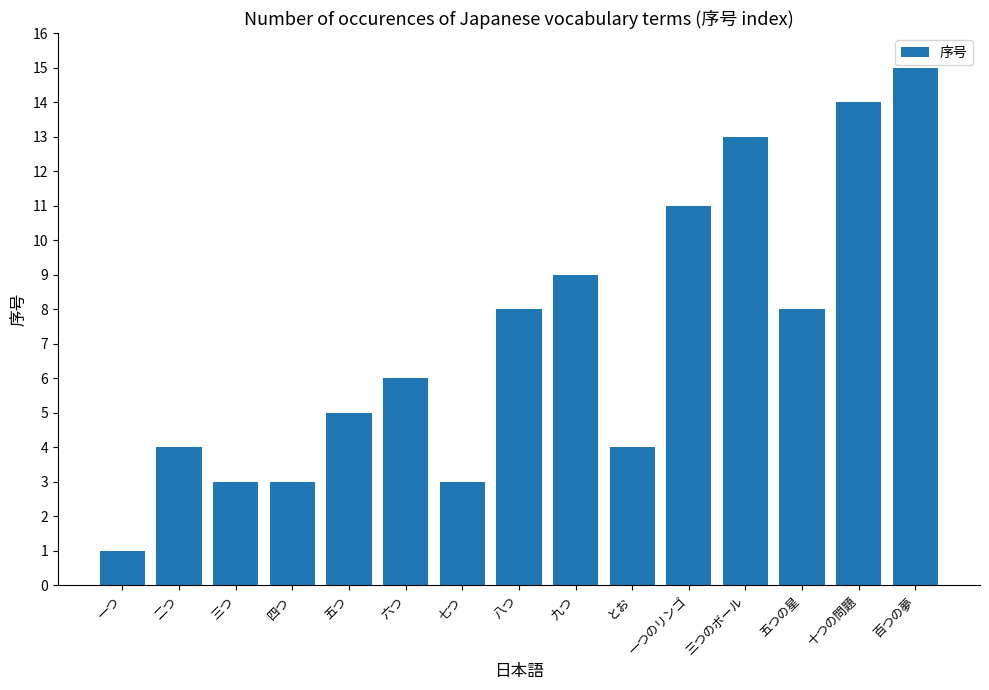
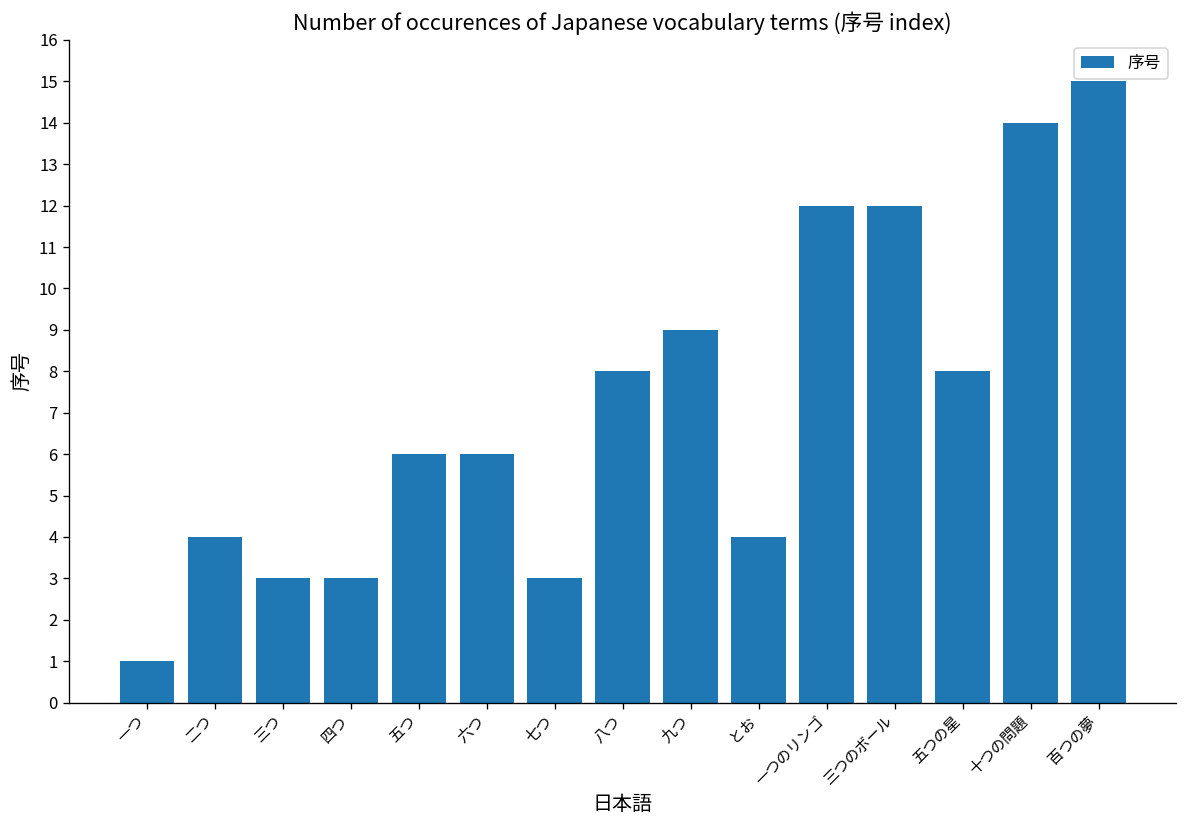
  {
    "一つ": 1,
    "二つ": 4,
    "三つ": 3,
    "四つ": 3,
-   "五つ": 5,
+   "五つ": 6,
    "六つ": 6,
    "七つ": 3,
    "八つ": 8,
    "九つ": 9,
    "とお": 4,
-   "一つのリンゴ": 11,
-   "三つのボール": 13,
+   "一つのリンゴ": 12,
+   "三つのボール": 12,
    "五つの星": 8,
    "十つの問題": 14,
    "百つの夢": 15
  }
